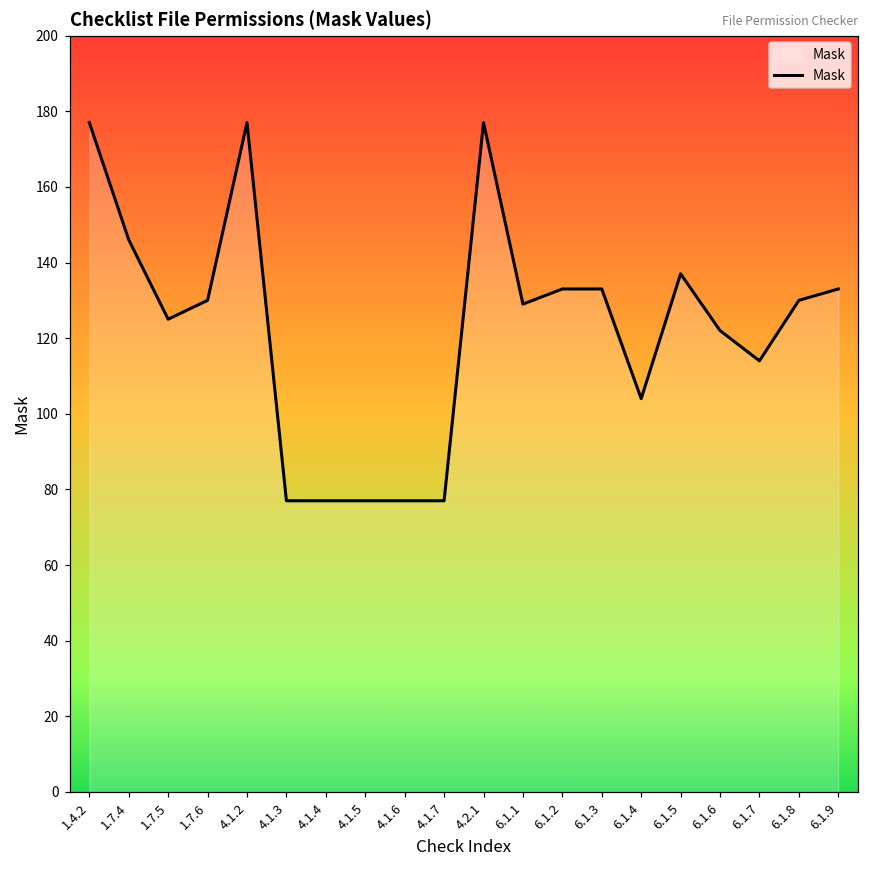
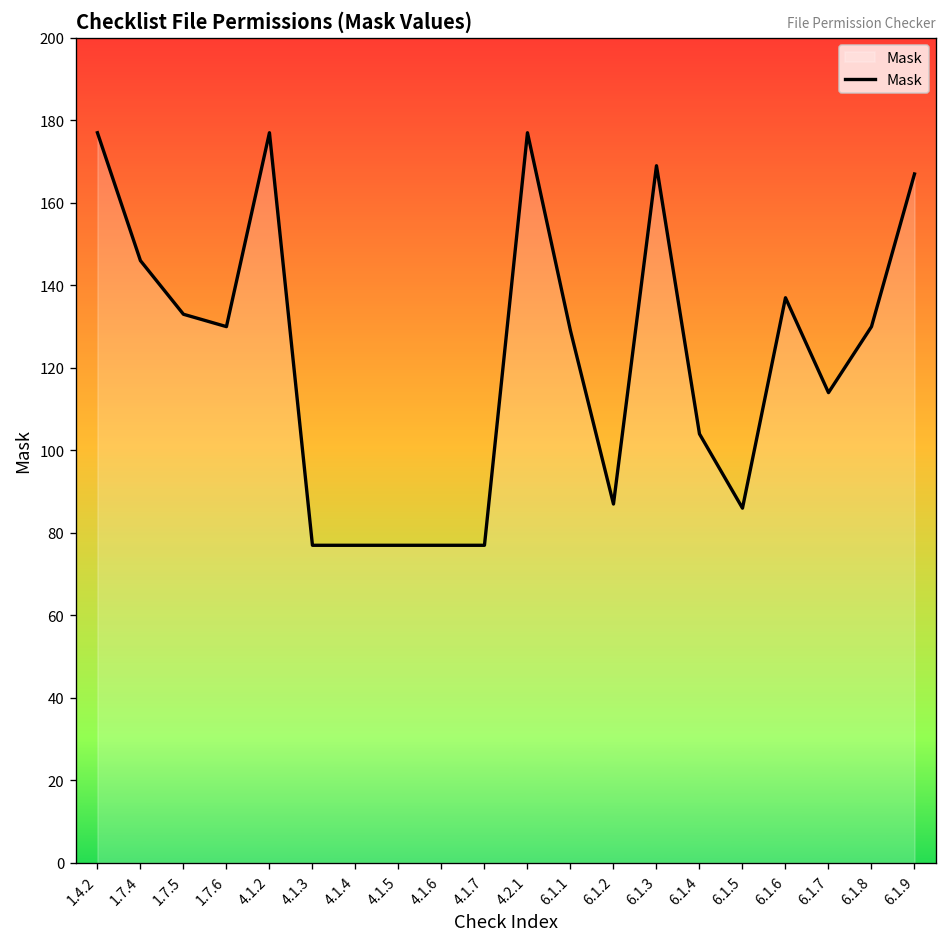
  {
    "1.4.2": 177,
    "1.7.4": 146,
-   "1.7.5": 125,
+   "1.7.5": 133,
    "1.7.6": 130,
    "4.1.2": 177,
    "4.1.3": 77,
    "4.1.4": 77,
    "4.1.5": 77,
    "4.1.6": 77,
    "4.1.7": 77,
    "4.2.1": 177,
    "6.1.1": 129,
-   "6.1.2": 133,
-   "6.1.3": 133,
+   "6.1.2": 87,
+   "6.1.3": 169,
    "6.1.4": 104,
-   "6.1.5": 137,
-   "6.1.6": 122,
+   "6.1.5": 86,
+   "6.1.6": 137,
    "6.1.7": 114,
    "6.1.8": 130,
-   "6.1.9": 133
+   "6.1.9": 167
  }
